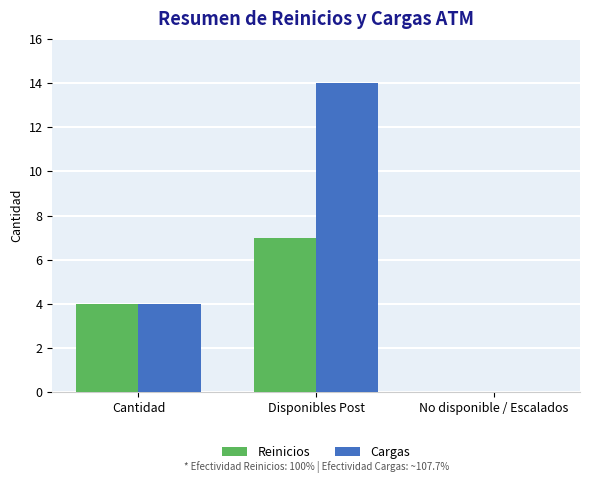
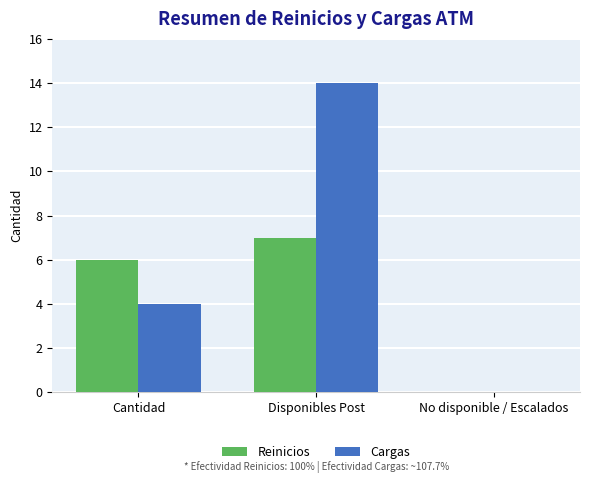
  {
    "Reinicios": {
-     "Cantidad": 4,
+     "Cantidad": 6,
      "Disponibles Post": 7,
      "No disponible / Escalados": 0
    },
    "Cargas": {
      "Cantidad": 4,
      "Disponibles Post": 14,
      "No disponible / Escalados": 0
    }
  }
